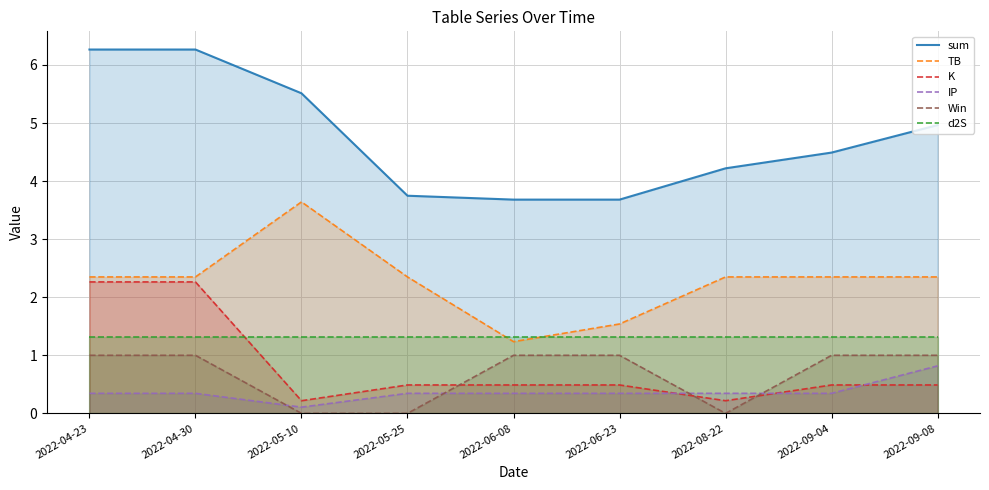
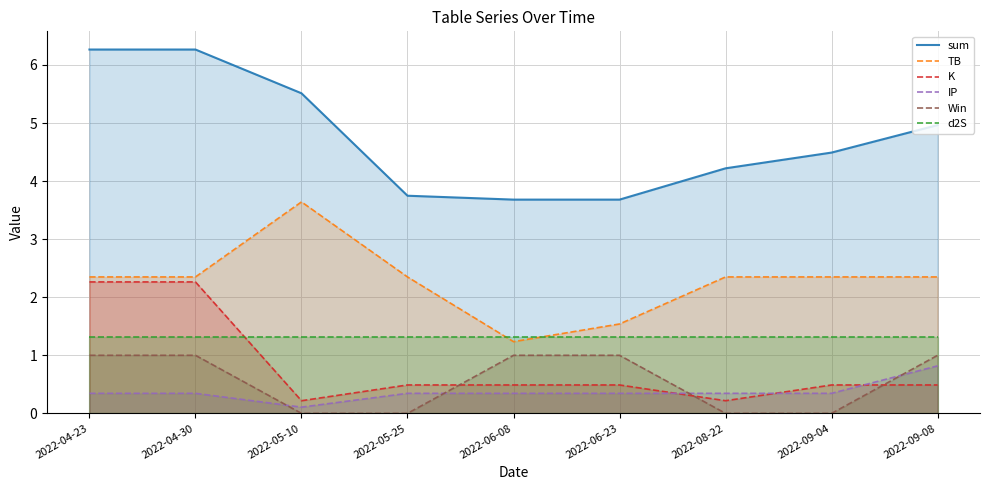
  {
    "sum": {
      "2022-04-23": 6.3,
      "2022-04-30": 6.3,
      "2022-05-10": 5.5,
      "2022-05-25": 3.7,
      "2022-06-08": 3.7,
      "2022-06-23": 3.7,
      "2022-08-22": 4.2,
      "2022-09-04": 4.5
    },
    "TB": {
      "2022-04-23": 2.3,
      "2022-04-30": 2.3,
      "2022-05-10": 3.6,
      "2022-05-25": 2.3,
      "2022-06-08": 1.2,
      "2022-06-23": 1.5,
      "2022-08-22": 2.3,
      "2022-09-04": 2.3,
      "2022-09-08": 2.3
    },
    "K": {
      "2022-04-23": 2.3,
      "2022-04-30": 2.3,
      "2022-05-10": 0.2,
      "2022-05-25": 0.5,
      "2022-06-08": 0.5,
      "2022-06-23": 0.5,
      "2022-08-22": 0.2,
      "2022-09-04": 0.5,
      "2022-09-08": 0.5
    },
    "IP": {
      "2022-04-23": 0.3,
      "2022-04-30": 0.3,
      "2022-05-10": 0.1,
      "2022-05-25": 0.3,
      "2022-06-08": 0.3,
      "2022-06-23": 0.3,
      "2022-08-22": 0.3,
      "2022-09-04": 0.3,
      "2022-09-08": 0.8
    },
    "Win": {
      "2022-04-23": 1,
      "2022-04-30": 1,
      "2022-05-10": 0,
      "2022-05-25": 0,
      "2022-06-08": 1,
      "2022-06-23": 1,
      "2022-08-22": 0,
-     "2022-09-04": 1,
+     "2022-09-04": 0,
      "2022-09-08": 1
    },
    "d2S": {
      "2022-04-23": 1.3,
      "2022-04-30": 1.3,
      "2022-05-10": 1.3,
      "2022-05-25": 1.3,
      "2022-06-08": 1.3,
      "2022-06-23": 1.3,
      "2022-08-22": 1.3,
      "2022-09-04": 1.3,
      "2022-09-08": 1.3
    }
  }
